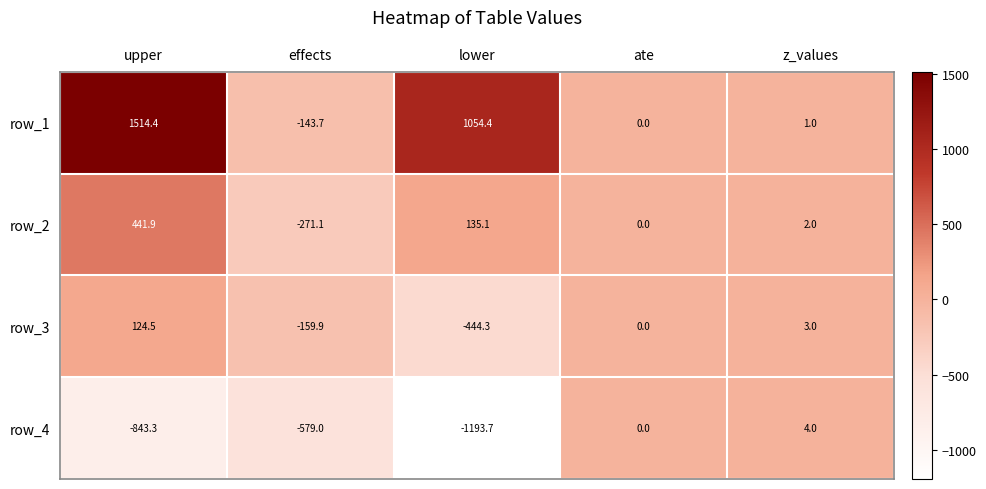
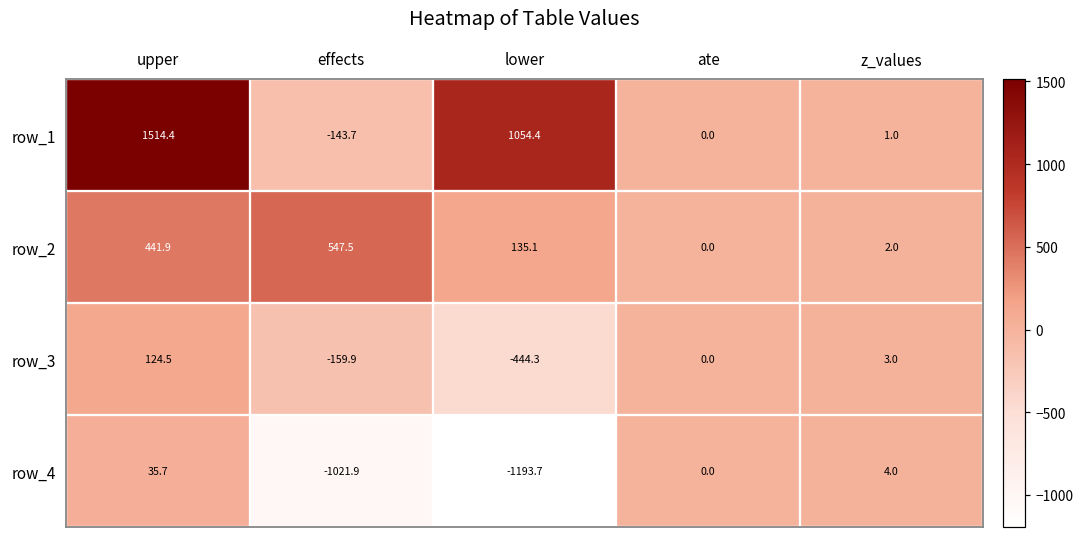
  {
    "row_1": {
      "upper": 1514.4,
      "effects": -143.7,
      "lower": 1054.4,
      "ate": 0.0,
      "z_values": 1.0
    },
    "row_2": {
      "upper": 441.9,
-     "effects": -271.1,
+     "effects": 547.5,
      "lower": 135.1,
      "ate": 0.0,
      "z_values": 2.0
    },
    "row_3": {
      "upper": 124.5,
      "effects": -159.9,
      "lower": -444.3,
      "ate": 0.0,
      "z_values": 3.0
    },
    "row_4": {
-     "upper": -843.3,
-     "effects": -579.0,
+     "upper": 35.7,
+     "effects": -1021.9,
      "lower": -1193.7,
      "ate": 0.0,
      "z_values": 4.0
    }
  }
